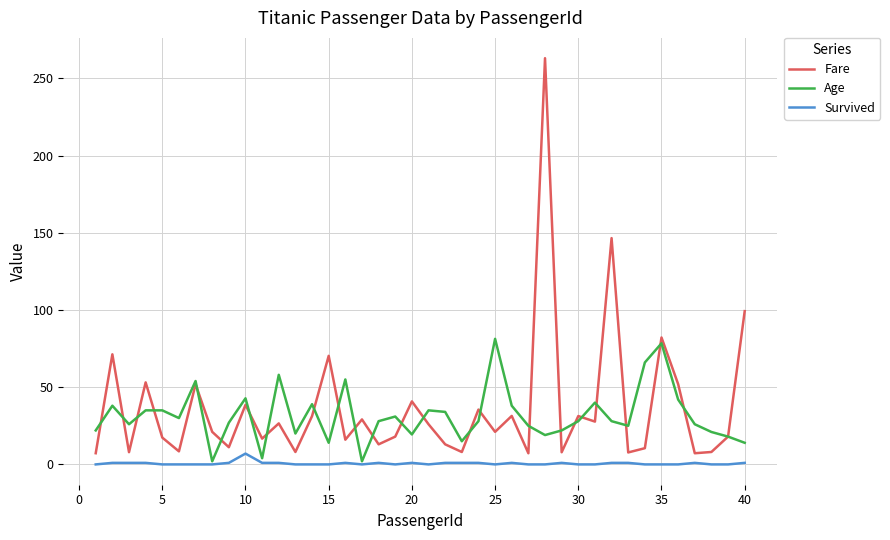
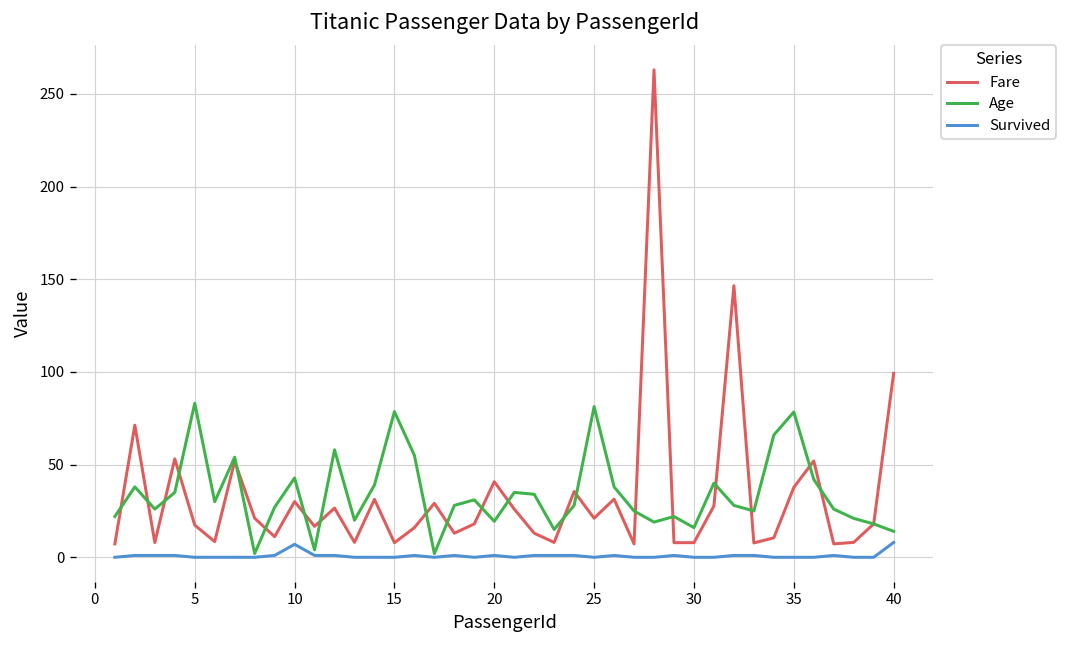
  {
    "Fare": {
      "5": 17,
-     "10": 39,
-     "15": 70,
+     "10": 30,
+     "15": 8,
      "20": 41,
      "25": 21,
-     "30": 31,
-     "35": 82,
+     "30": 8,
+     "35": 38,
      "40": 99
    },
    "Age": {
-     "5": 35,
+     "5": 83,
      "10": 43,
-     "15": 14,
+     "15": 79,
      "20": 19,
      "25": 81,
-     "30": 28,
+     "30": 16,
      "35": 78,
      "40": 14
    },
    "Survived": {
      "5": 0,
      "10": 7,
      "15": 0,
      "20": 1,
      "25": 0,
      "30": 0,
      "35": 0,
-     "40": 1
+     "40": 8
    }
  }
